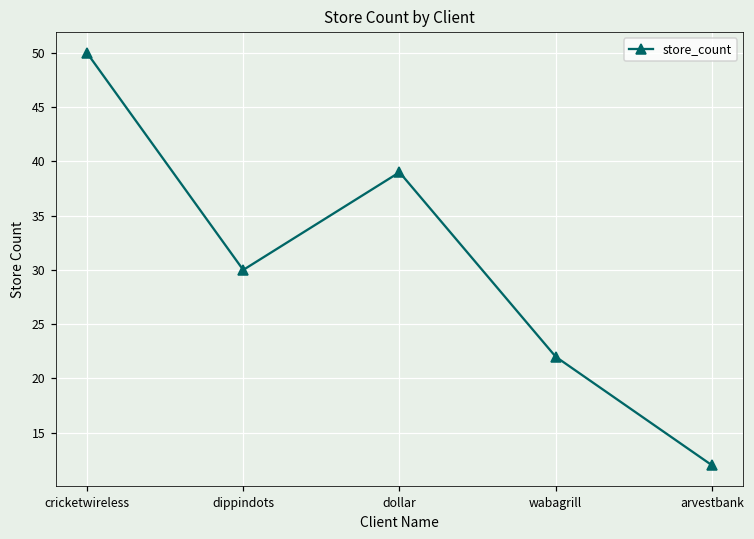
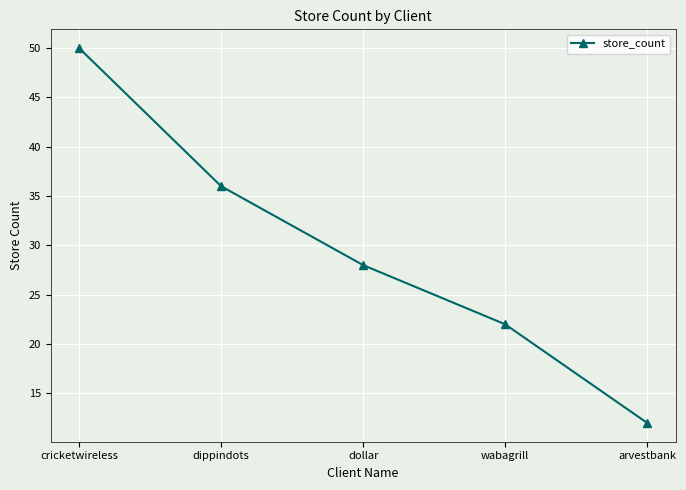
  {
    "cricketwireless": 50,
-   "dippindots": 30,
-   "dollar": 39,
+   "dippindots": 36,
+   "dollar": 28,
    "wabagrill": 22,
    "arvestbank": 12
  }
